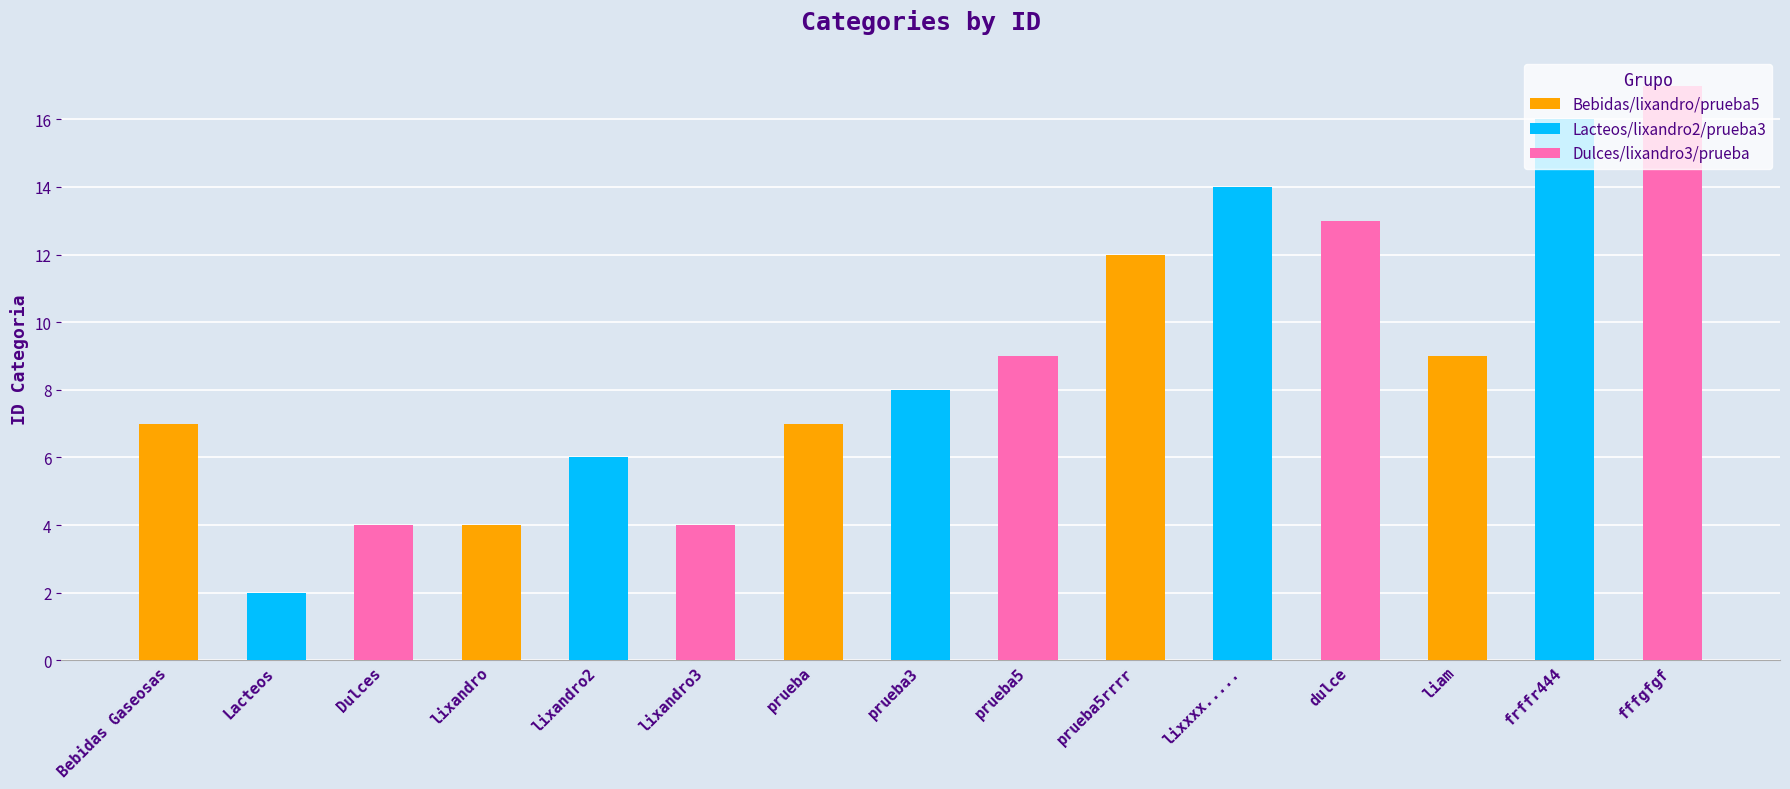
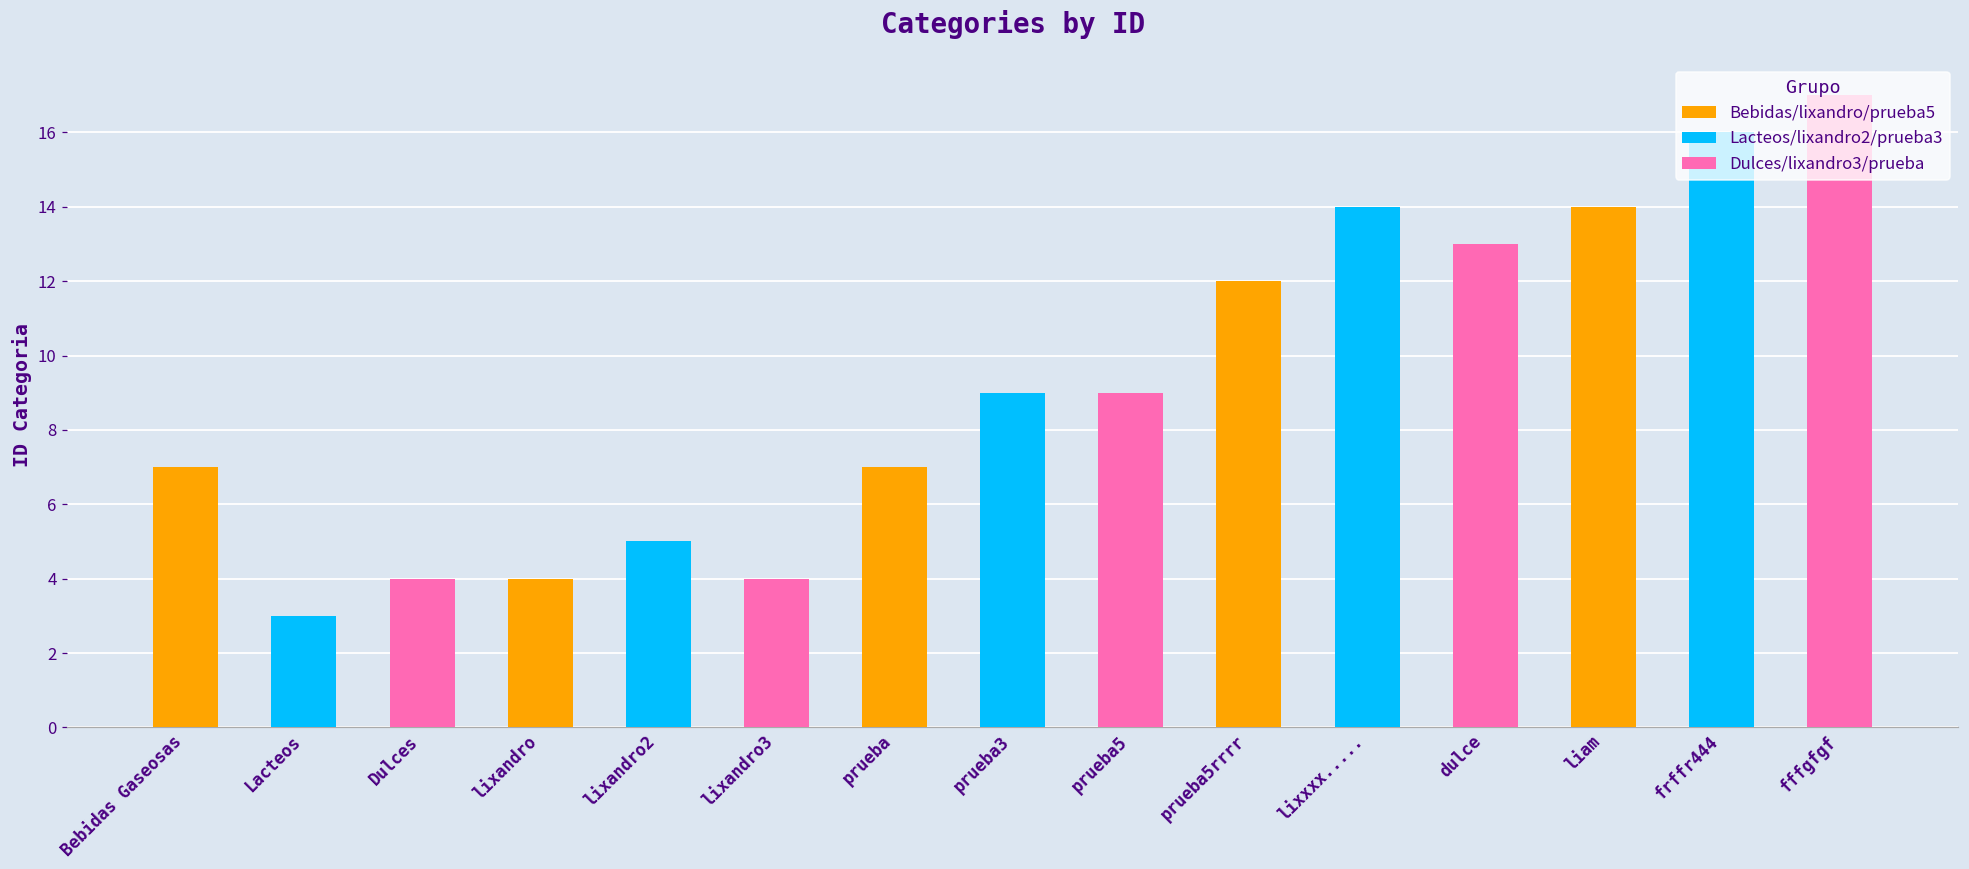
  {
    "Bebidas Gaseosas": 7,
-   "Lacteos": 2,
+   "Lacteos": 3,
    "Dulces": 4,
    "lixandro": 4,
-   "lixandro2": 6,
+   "lixandro2": 5,
    "lixandro3": 4,
    "prueba": 7,
-   "prueba3": 8,
+   "prueba3": 9,
    "prueba5": 9,
    "prueba5rrrr": 12,
    "lixxxx.....": 14,
    "dulce": 13,
-   "liam": 9
+   "liam": 14
  }
